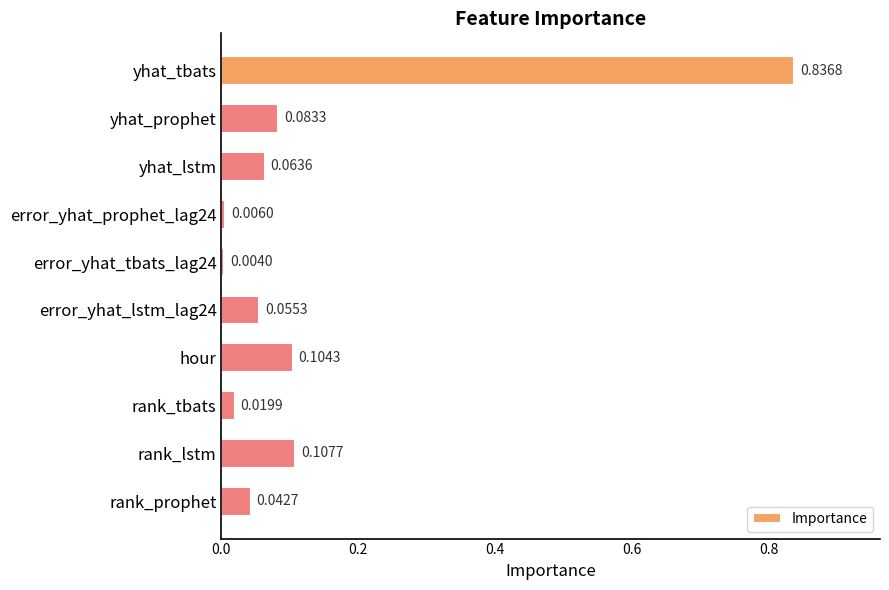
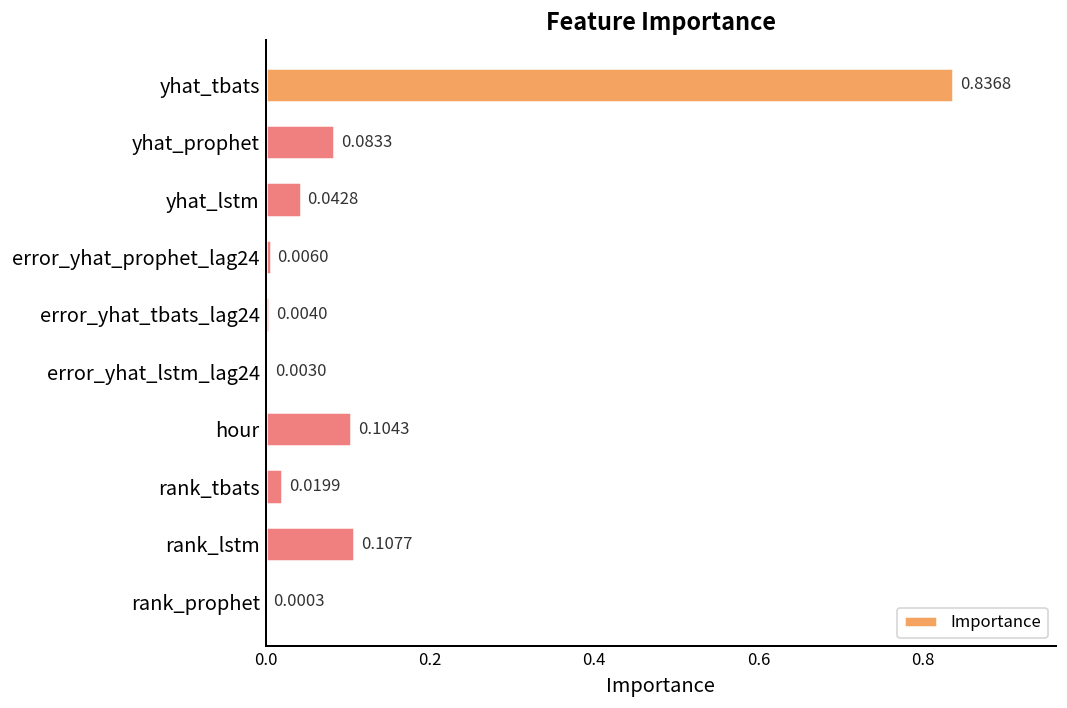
  {
    "yhat_tbats": 0.8368,
    "yhat_prophet": 0.0833,
-   "yhat_lstm": 0.0636,
+   "yhat_lstm": 0.0428,
    "error_yhat_prophet_lag24": 0.0060,
    "error_yhat_tbats_lag24": 0.0040,
-   "error_yhat_lstm_lag24": 0.0553,
+   "error_yhat_lstm_lag24": 0.0030,
    "hour": 0.1043,
    "rank_tbats": 0.0199,
    "rank_lstm": 0.1077,
-   "rank_prophet": 0.0427
+   "rank_prophet": 0.0003
  }
